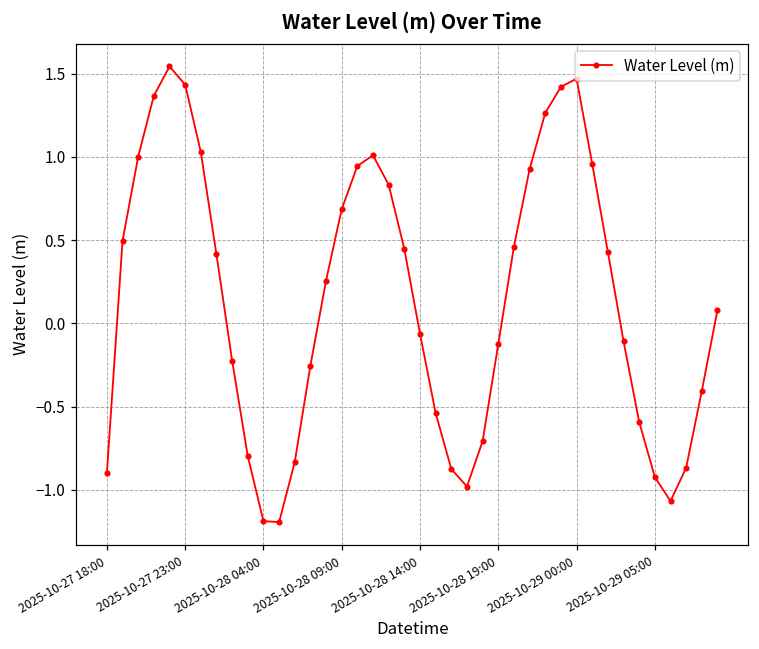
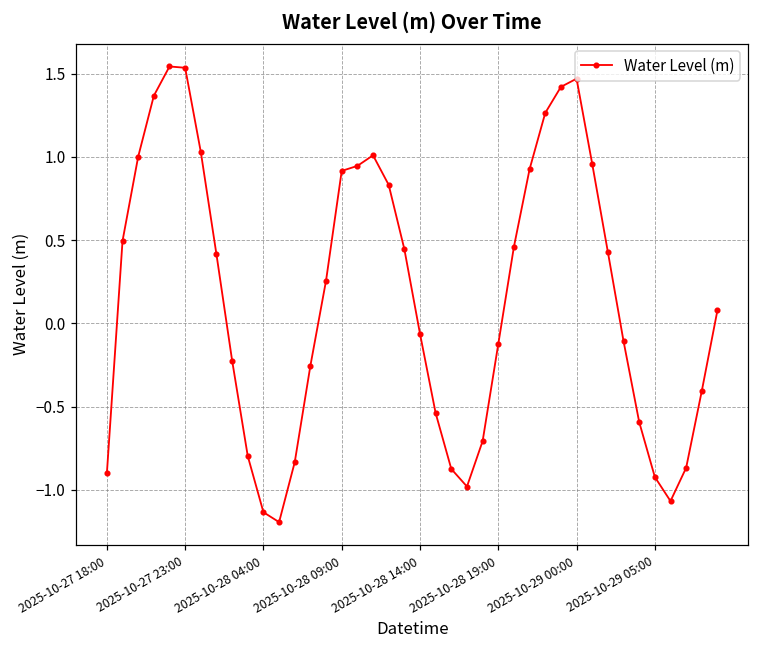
  {
    "2025-10-27 18:00": -0.90,
-   "2025-10-27 23:00": 1.43,
-   "2025-10-28 04:00": -1.19,
-   "2025-10-28 09:00": 0.69,
+   "2025-10-27 23:00": 1.53,
+   "2025-10-28 04:00": -1.13,
+   "2025-10-28 09:00": 0.92,
    "2025-10-28 14:00": -0.06,
    "2025-10-28 19:00": -0.12,
    "2025-10-29 05:00": -0.92
  }
